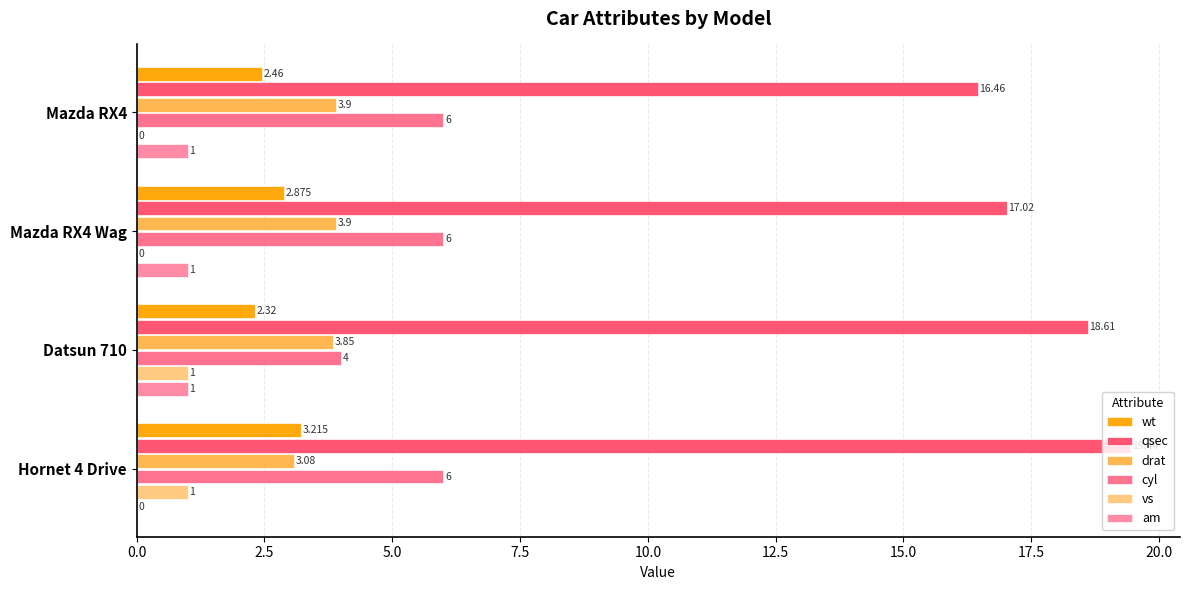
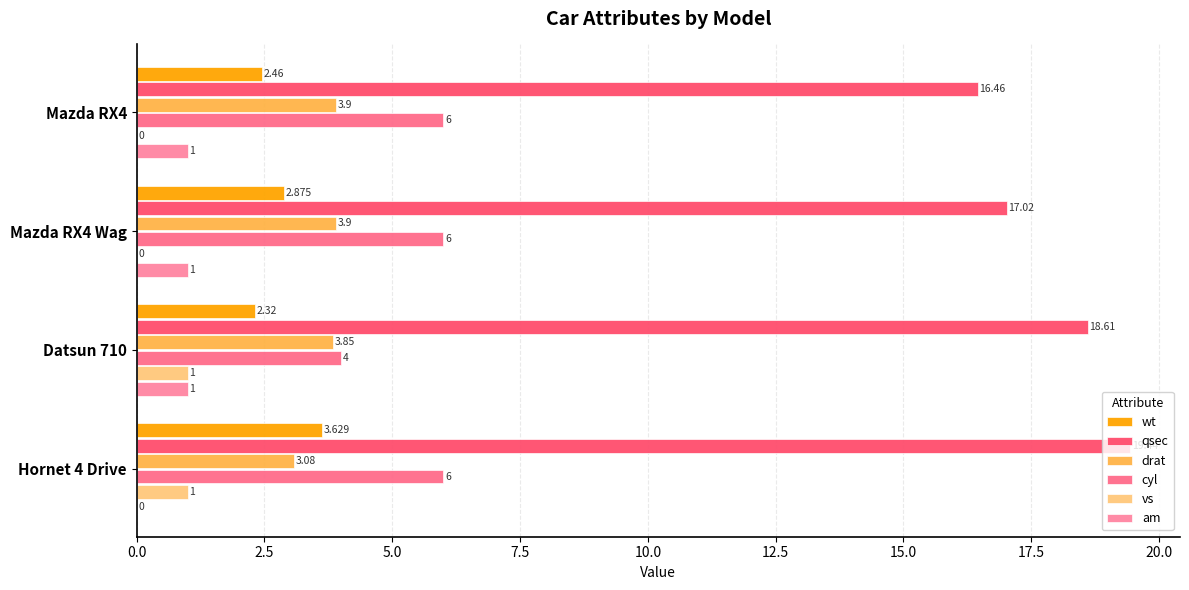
  {
    "wt": {
      "Mazda RX4": 2.46,
      "Mazda RX4 Wag": 2.875,
      "Datsun 710": 2.32,
-     "Hornet 4 Drive": 3.215
+     "Hornet 4 Drive": 3.629
    }
  }
